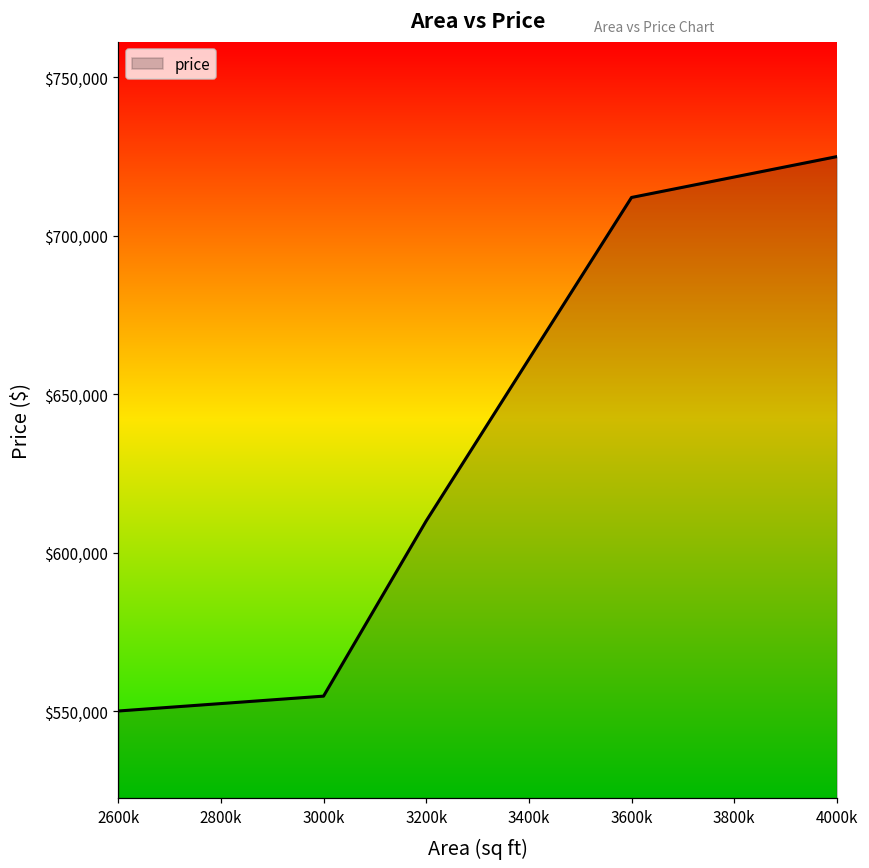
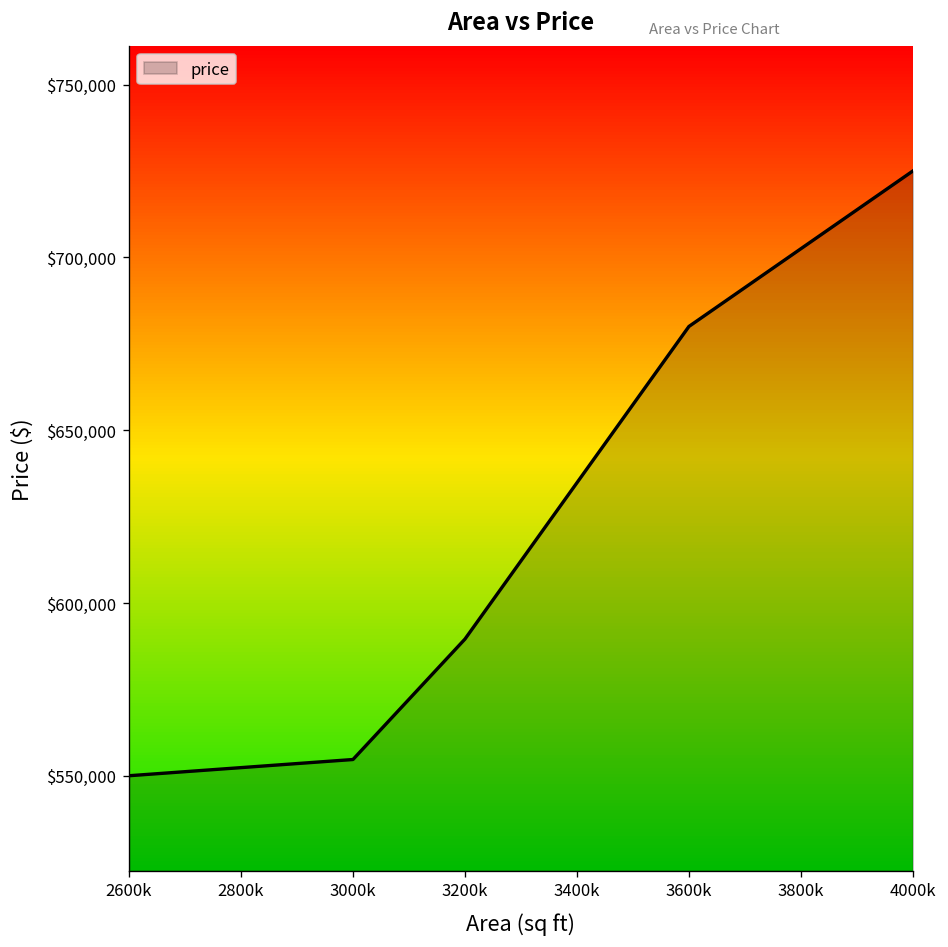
  {
    "2600k": "$550,000",
    "3000k": "$555,000",
-   "3200k": "$610,000",
-   "3600k": "$712,000",
+   "3200k": "$590,000",
+   "3600k": "$680,000",
    "4000k": "$725,000"
  }
